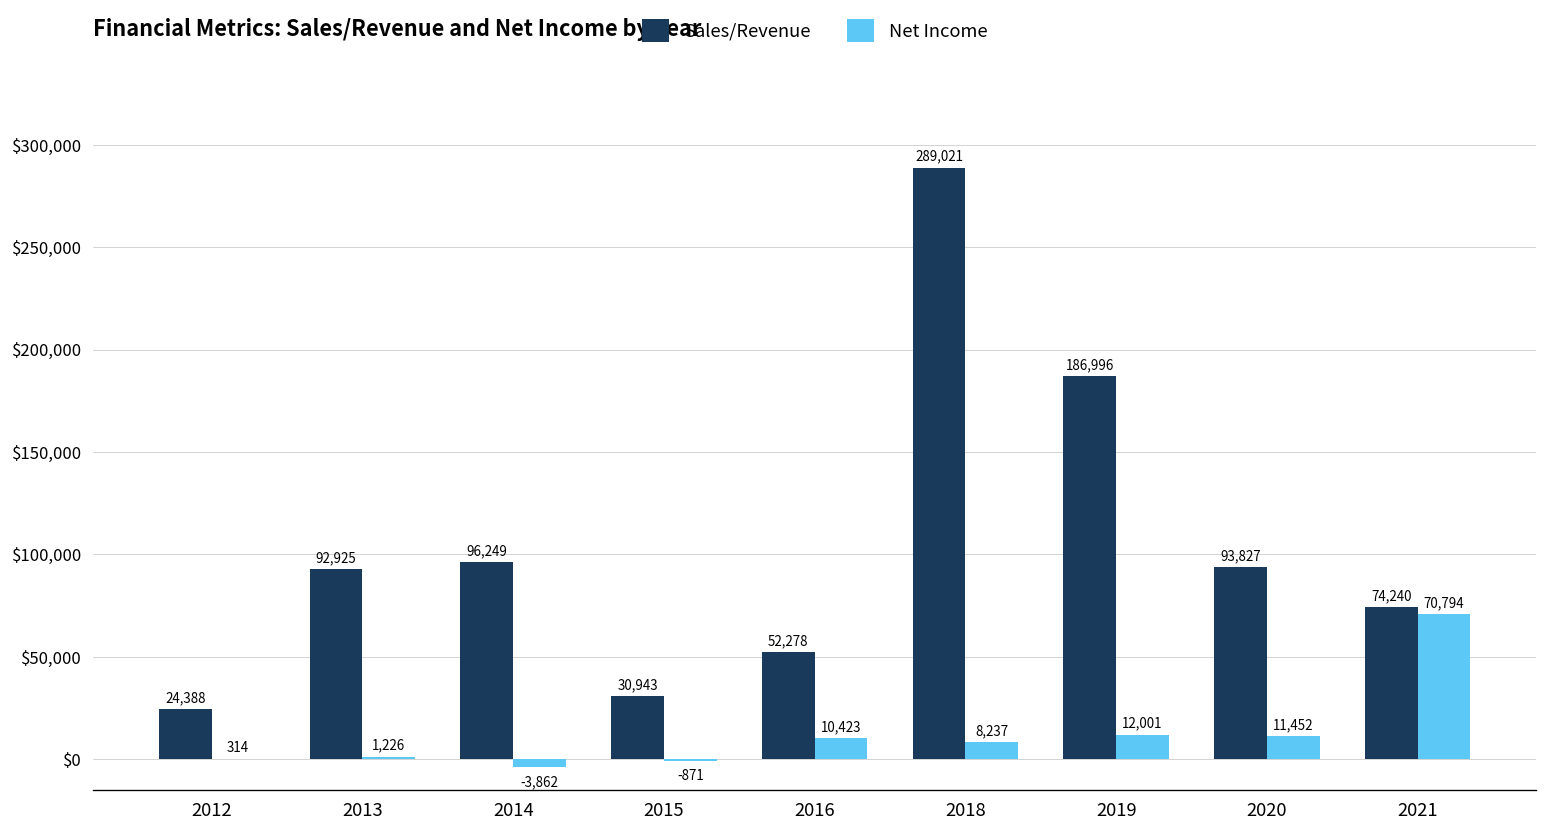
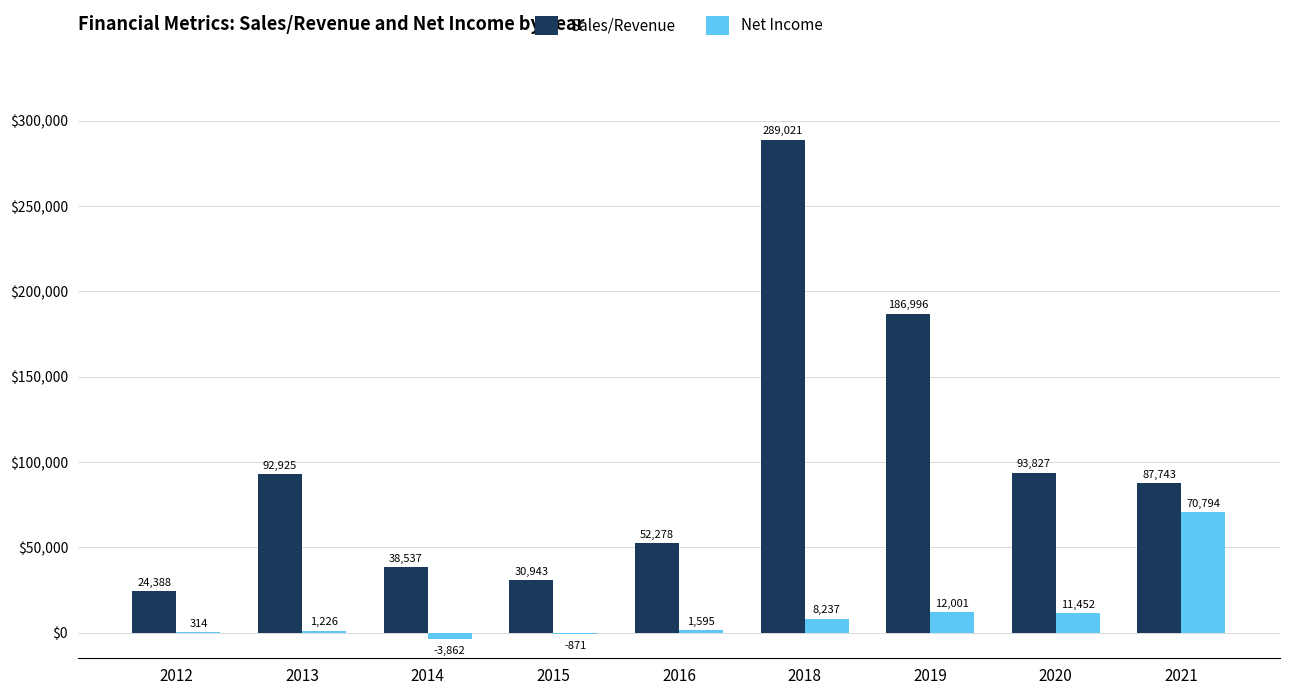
  {
    "Sales/Revenue": {
      "2012": "24,388",
      "2013": "92,925",
-     "2014": "96,249",
+     "2014": "38,537",
      "2015": "30,943",
      "2016": "52,278",
      "2018": "289,021",
      "2019": "186,996",
      "2020": "93,827",
-     "2021": "74,240"
+     "2021": "87,743"
    },
    "Net Income": {
      "2012": "314",
      "2013": "1,226",
      "2014": "-3,862",
      "2015": "-871",
-     "2016": "10,423",
+     "2016": "1,595",
      "2018": "8,237",
      "2019": "12,001",
      "2020": "11,452",
      "2021": "70,794"
    }
  }
